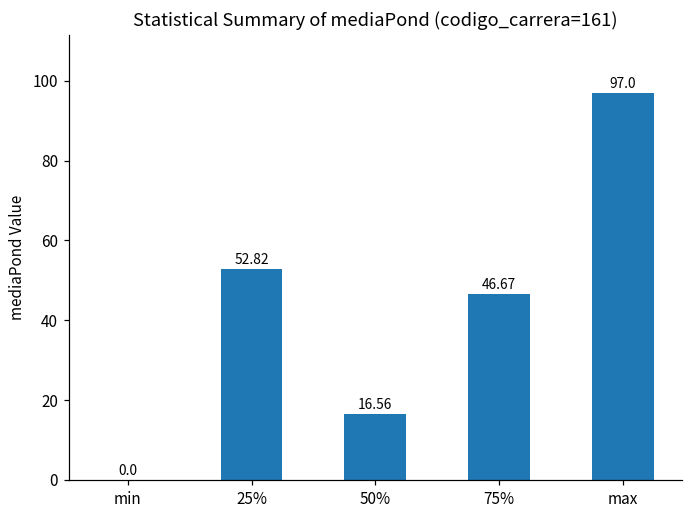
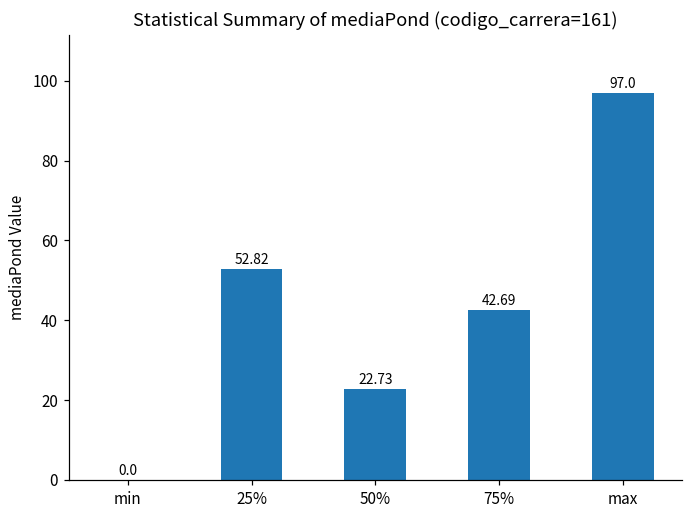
  {
    "min": 0.0,
    "25%": 52.82,
-   "50%": 16.56,
-   "75%": 46.67,
+   "50%": 22.73,
+   "75%": 42.69,
    "max": 97.0
  }
